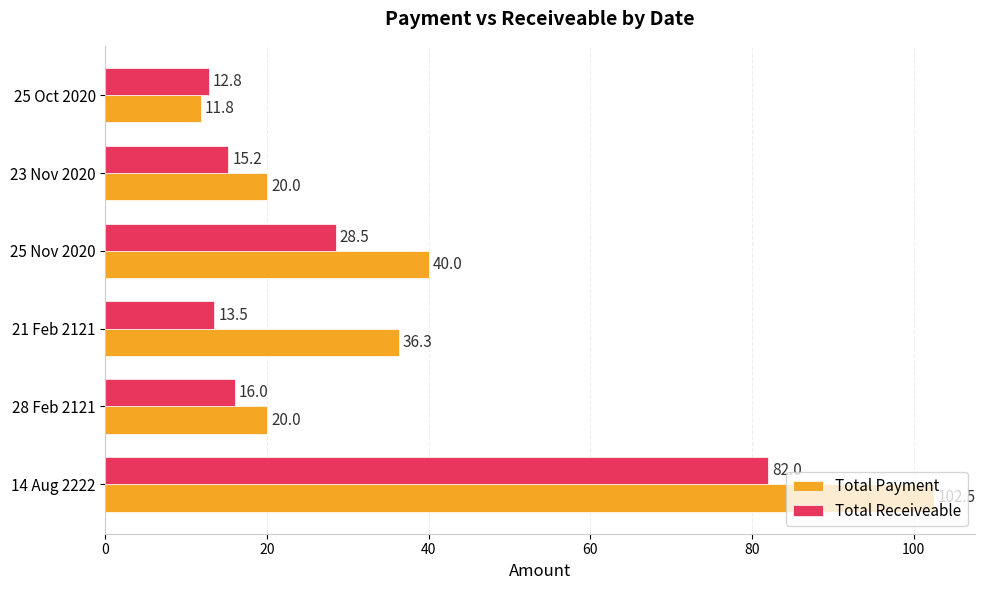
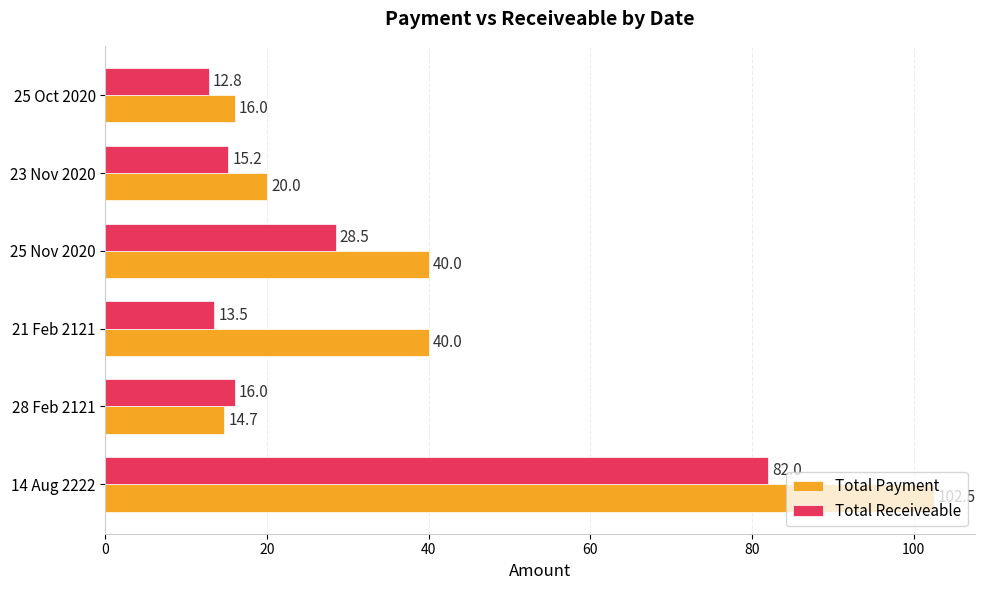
  {
    "Total Payment": {
-     "25 Oct 2020": 11.8,
+     "25 Oct 2020": 16.0,
      "23 Nov 2020": 20.0,
      "25 Nov 2020": 40.0,
-     "21 Feb 2121": 36.3,
-     "28 Feb 2121": 20.0
+     "21 Feb 2121": 40.0,
+     "28 Feb 2121": 14.7
    },
    "Total Receiveable": {
      "25 Oct 2020": 12.8,
      "23 Nov 2020": 15.2,
      "25 Nov 2020": 28.5,
      "21 Feb 2121": 13.5,
      "28 Feb 2121": 16.0
    }
  }
